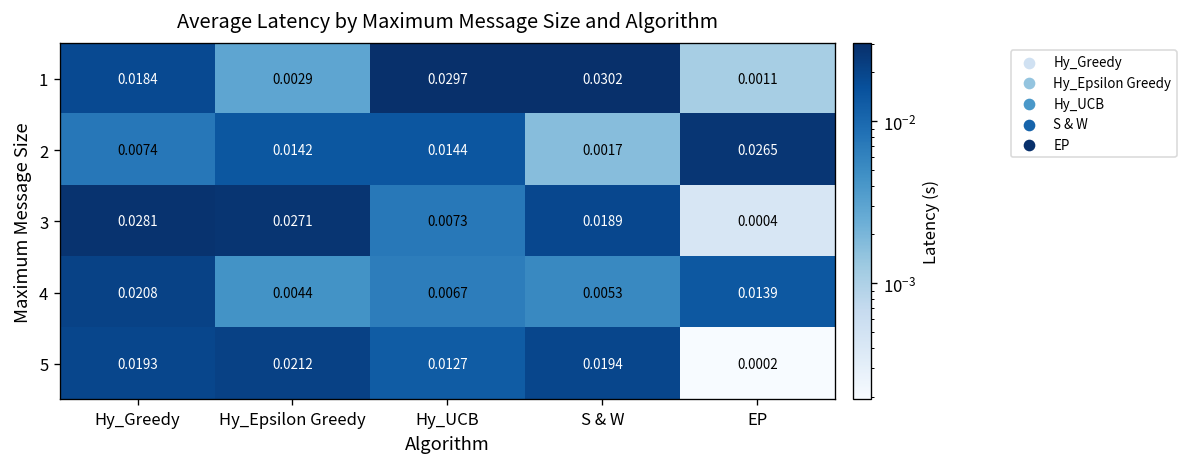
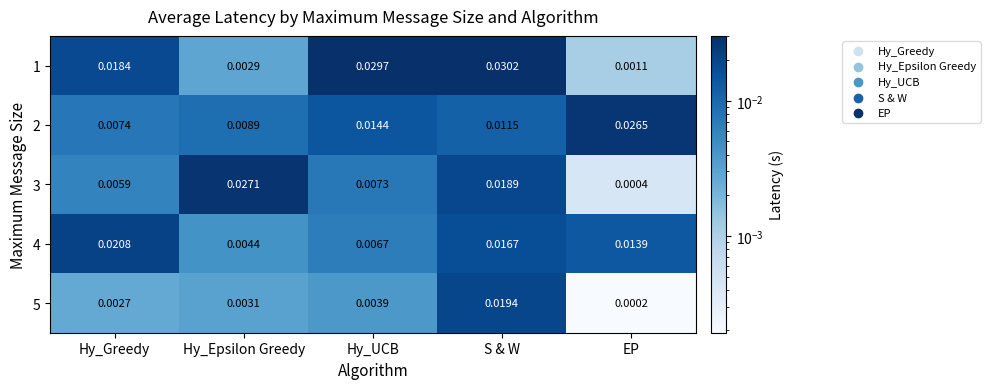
  {
    "1": {
      "Hy_Greedy": 0.0184,
      "Hy_Epsilon Greedy": 0.0029,
      "Hy_UCB": 0.0297,
      "S & W": 0.0302,
      "EP": 0.0011
    },
    "2": {
      "Hy_Greedy": 0.0074,
-     "Hy_Epsilon Greedy": 0.0142,
+     "Hy_Epsilon Greedy": 0.0089,
      "Hy_UCB": 0.0144,
-     "S & W": 0.0017,
+     "S & W": 0.0115,
      "EP": 0.0265
    },
    "3": {
-     "Hy_Greedy": 0.0281,
+     "Hy_Greedy": 0.0059,
      "Hy_Epsilon Greedy": 0.0271,
      "Hy_UCB": 0.0073,
      "S & W": 0.0189,
      "EP": 0.0004
    },
    "4": {
      "Hy_Greedy": 0.0208,
      "Hy_Epsilon Greedy": 0.0044,
      "Hy_UCB": 0.0067,
-     "S & W": 0.0053,
+     "S & W": 0.0167,
      "EP": 0.0139
    },
    "5": {
-     "Hy_Greedy": 0.0193,
-     "Hy_Epsilon Greedy": 0.0212,
-     "Hy_UCB": 0.0127,
+     "Hy_Greedy": 0.0027,
+     "Hy_Epsilon Greedy": 0.0031,
+     "Hy_UCB": 0.0039,
      "S & W": 0.0194,
      "EP": 0.0002
    }
  }
